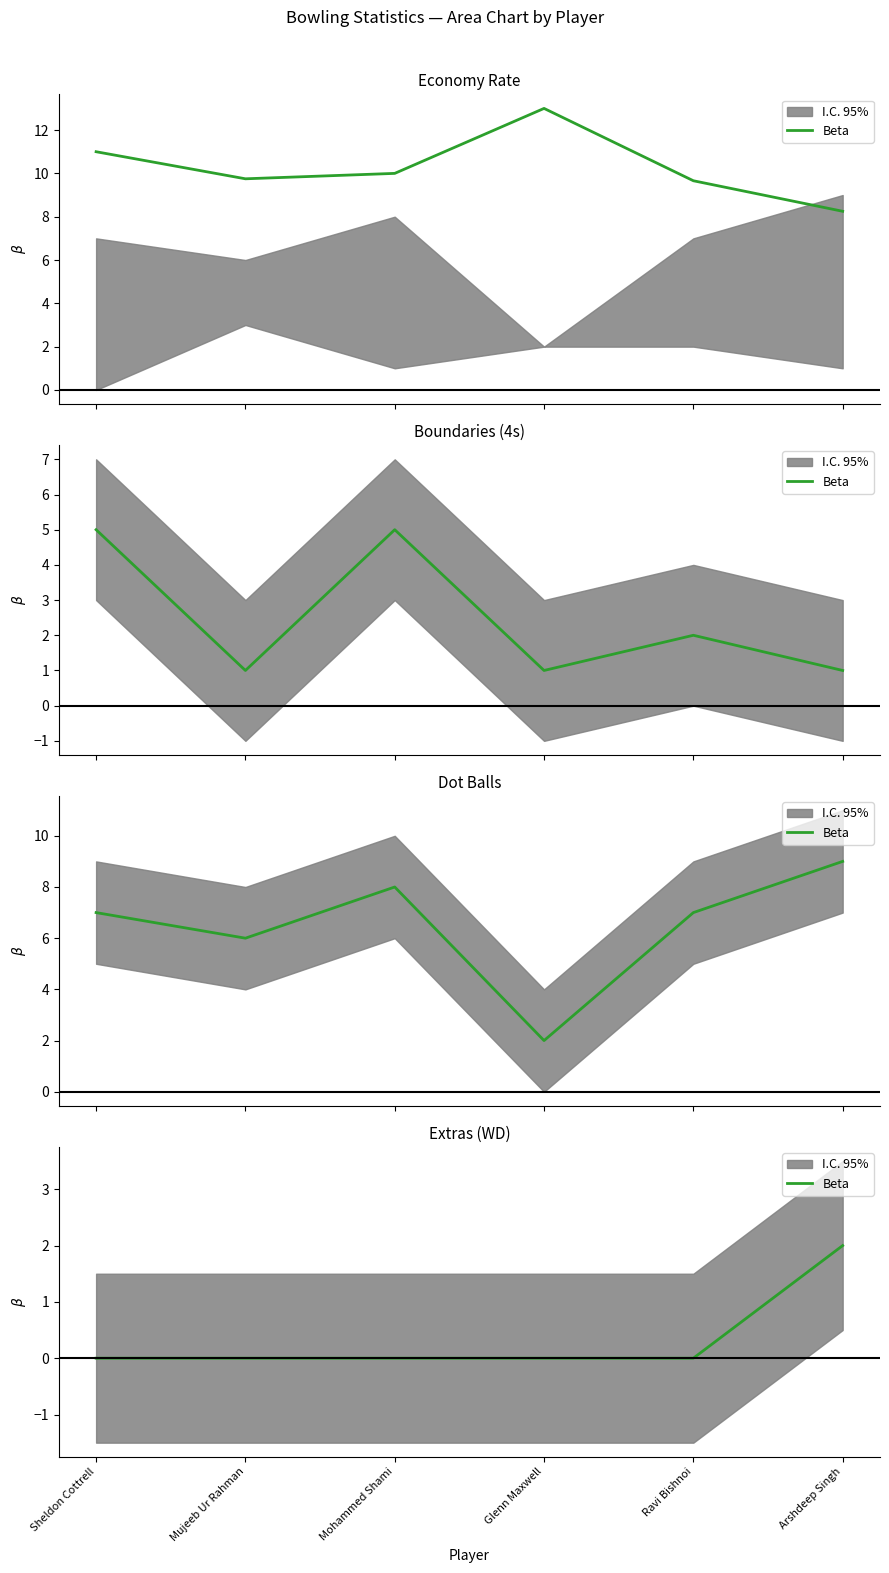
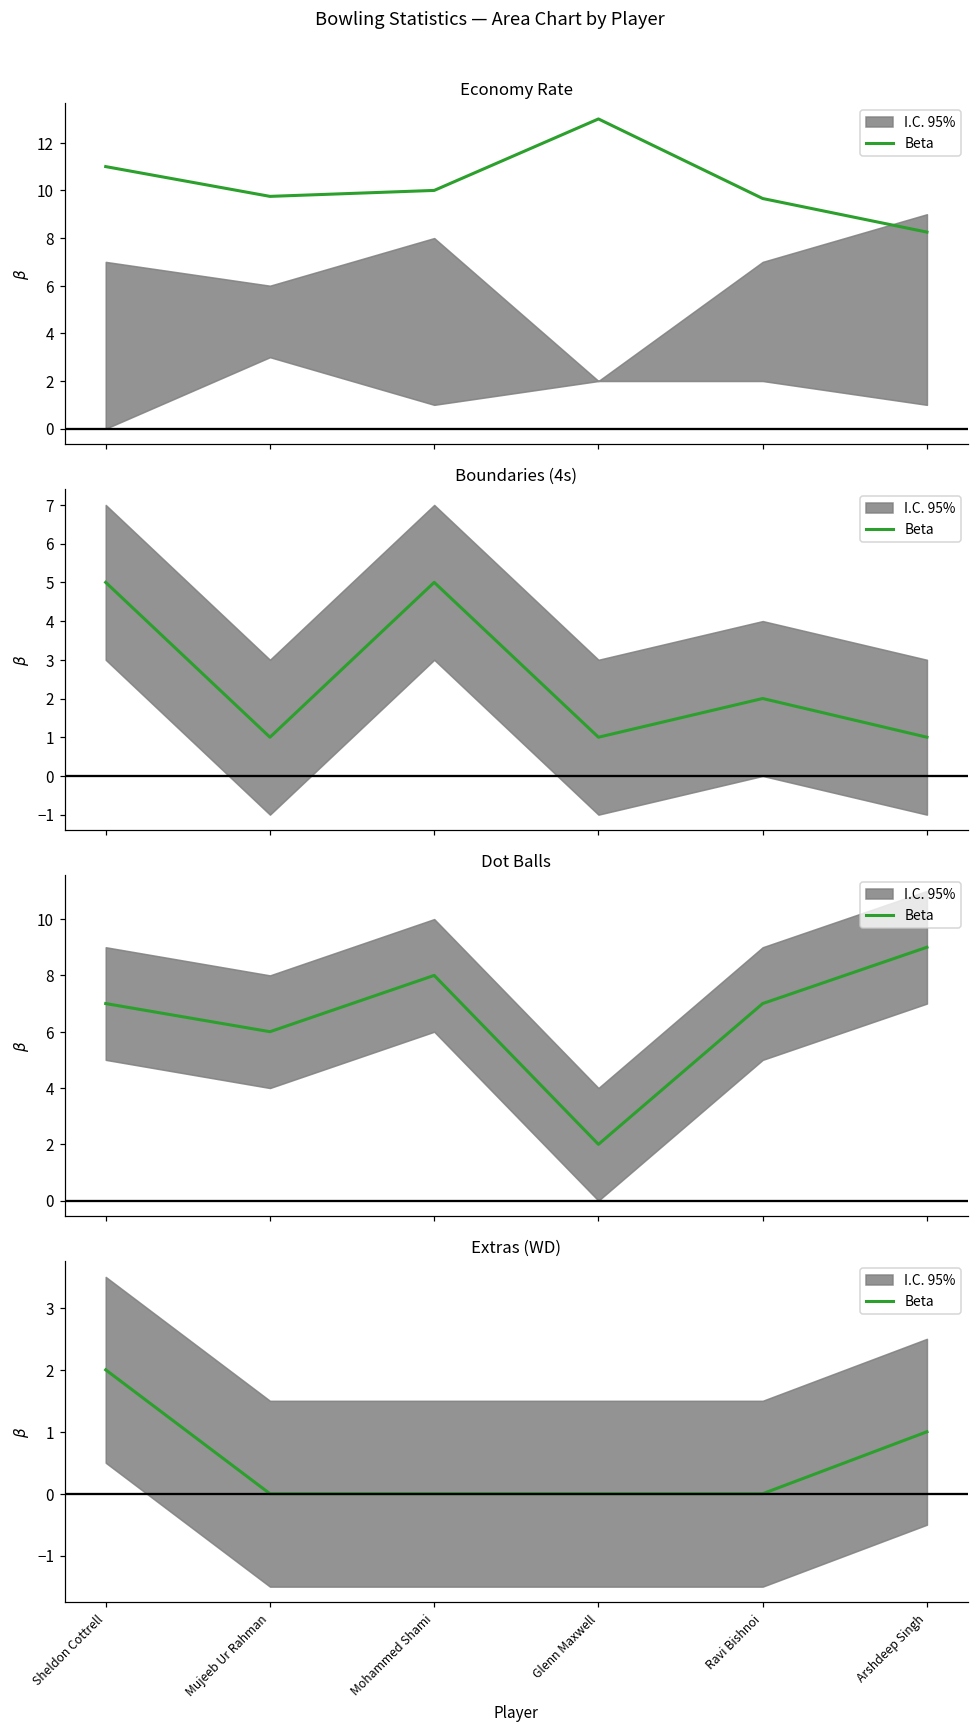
  {
    "Extras (WD)": {
      "Beta": {
-       "Sheldon Cottrell": 0,
+       "Sheldon Cottrell": 2,
        "Mujeeb Ur Rahman": 0,
        "Mohammed Shami": 0,
        "Glenn Maxwell": 0,
        "Ravi Bishnoi": 0,
-       "Arshdeep Singh": 2
+       "Arshdeep Singh": 1
      }
    }
  }
